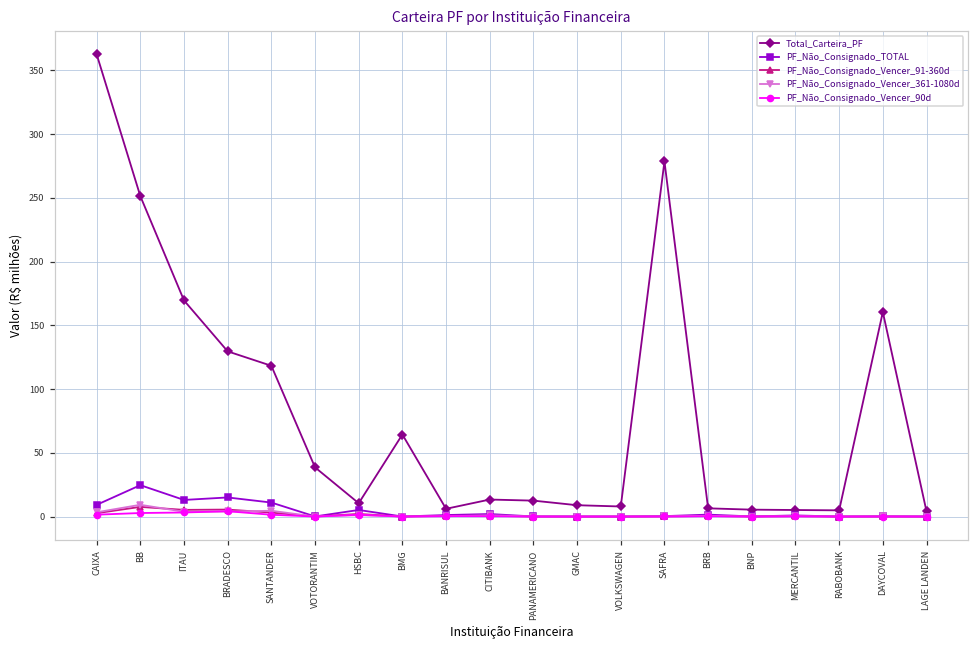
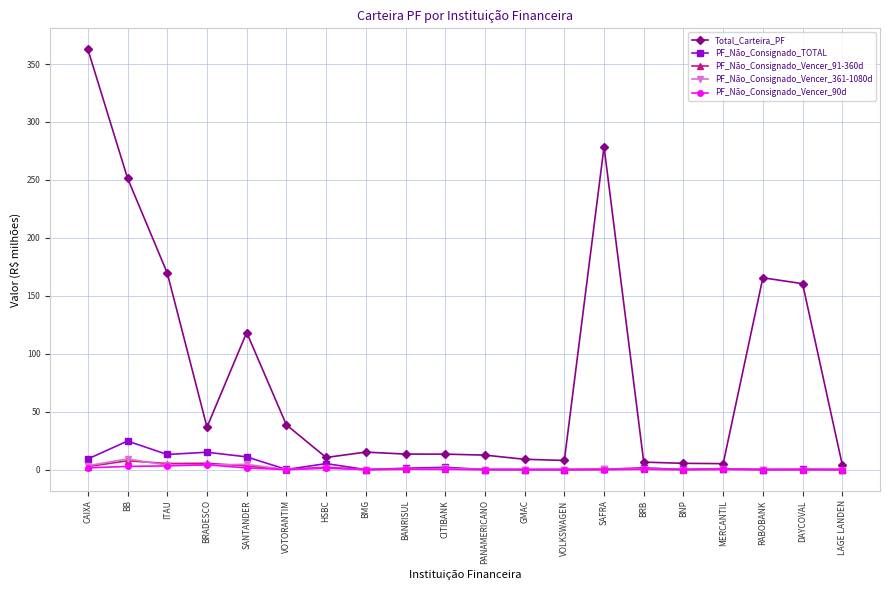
  {
    "Total_Carteira_PF": {
      "CAIXA": 363,
      "BB": 251,
      "ITAU": 170,
-     "BRADESCO": 130,
+     "BRADESCO": 37,
      "SANTANDER": 118,
      "VOTORANTIM": 39,
      "HSBC": 10,
-     "BMG": 64,
-     "BANRISUL": 6,
+     "BMG": 15,
+     "BANRISUL": 13,
      "CITIBANK": 13,
      "PANAMERICANO": 12,
      "GMAC": 9,
      "VOLKSWAGEN": 8,
      "SAFRA": 279,
      "BRB": 6,
      "BNP": 5,
      "MERCANTIL": 5,
-     "RABOBANK": 5,
+     "RABOBANK": 166,
      "DAYCOVAL": 160,
      "LAGE LANDEN": 4
    },
    "PF_Não_Consignado_TOTAL": {
      "CAIXA": 9,
      "BB": 25,
      "ITAU": 13,
      "BRADESCO": 15,
      "SANTANDER": 11,
      "HSBC": 5
    },
    "PF_Não_Consignado_Vencer_90d": {
      "BB": 3
    }
  }
